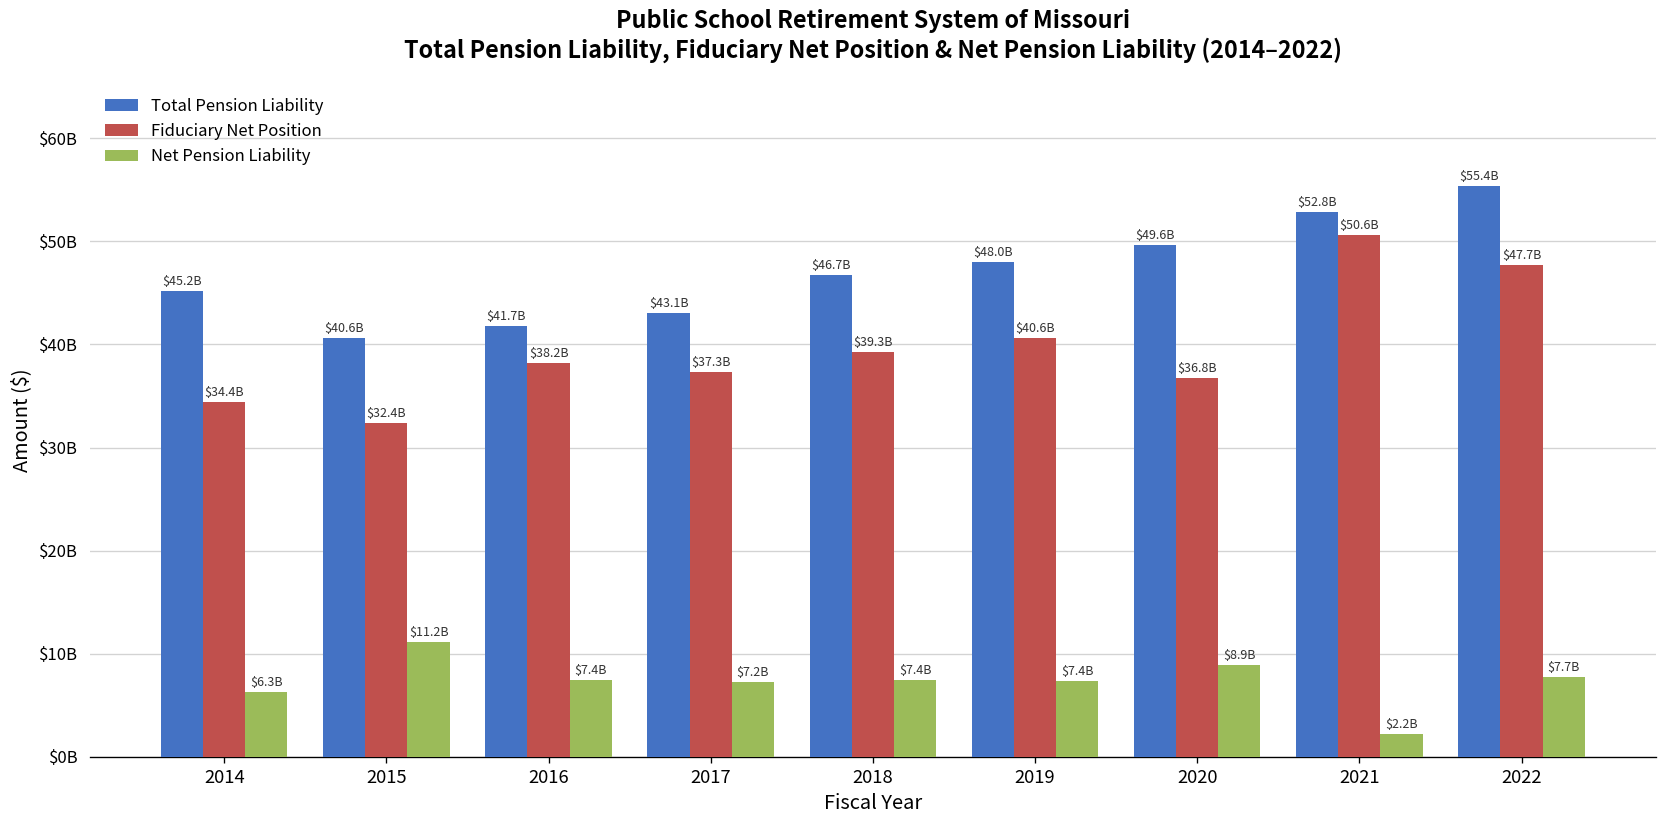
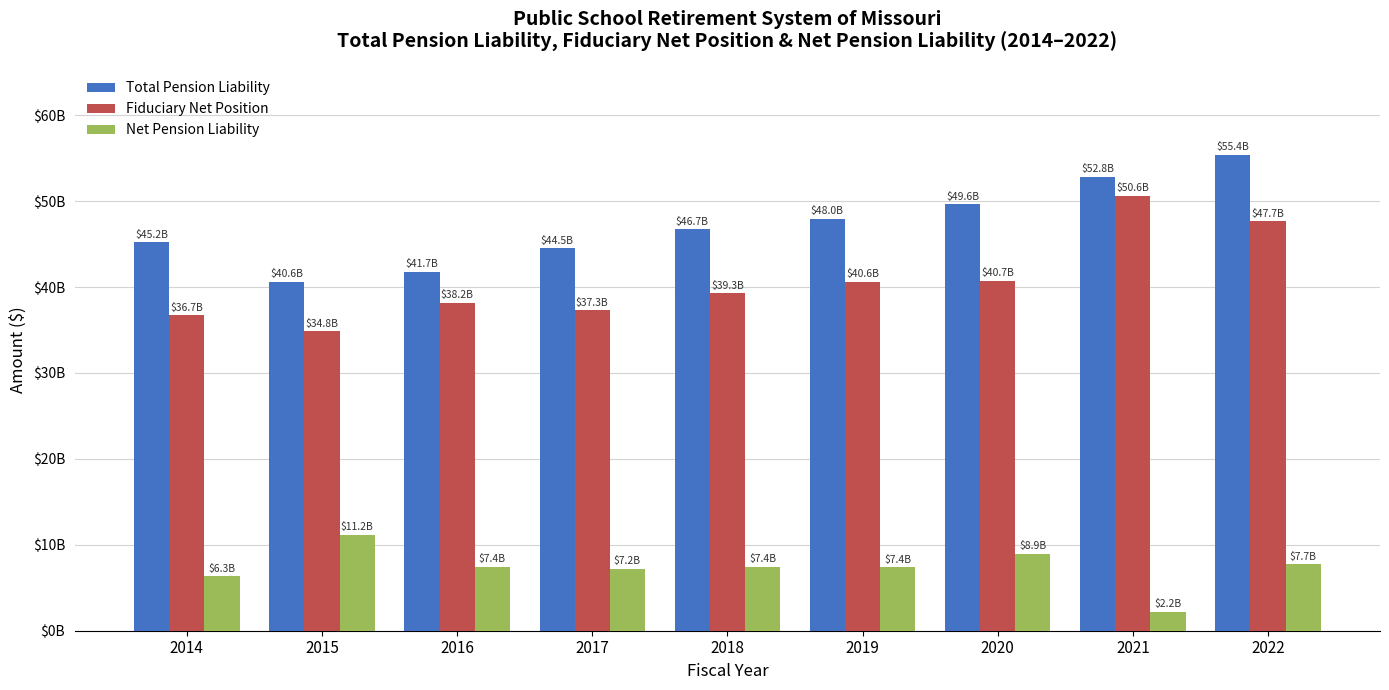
  {
    "Total Pension Liability": {
      "2014": "$45.2B",
      "2015": "$40.6B",
      "2016": "$41.7B",
-     "2017": "$43.1B",
+     "2017": "$44.5B",
      "2018": "$46.7B",
      "2019": "$48.0B",
      "2020": "$49.6B",
      "2021": "$52.8B",
      "2022": "$55.4B"
    },
    "Fiduciary Net Position": {
-     "2014": "$34.4B",
-     "2015": "$32.4B",
+     "2014": "$36.7B",
+     "2015": "$34.8B",
      "2016": "$38.2B",
      "2017": "$37.3B",
      "2018": "$39.3B",
      "2019": "$40.6B",
-     "2020": "$36.8B",
+     "2020": "$40.7B",
      "2021": "$50.6B",
      "2022": "$47.7B"
    },
    "Net Pension Liability": {
      "2014": "$6.3B",
      "2015": "$11.2B",
      "2016": "$7.4B",
      "2017": "$7.2B",
      "2018": "$7.4B",
      "2019": "$7.4B",
      "2020": "$8.9B",
      "2021": "$2.2B",
      "2022": "$7.7B"
    }
  }
